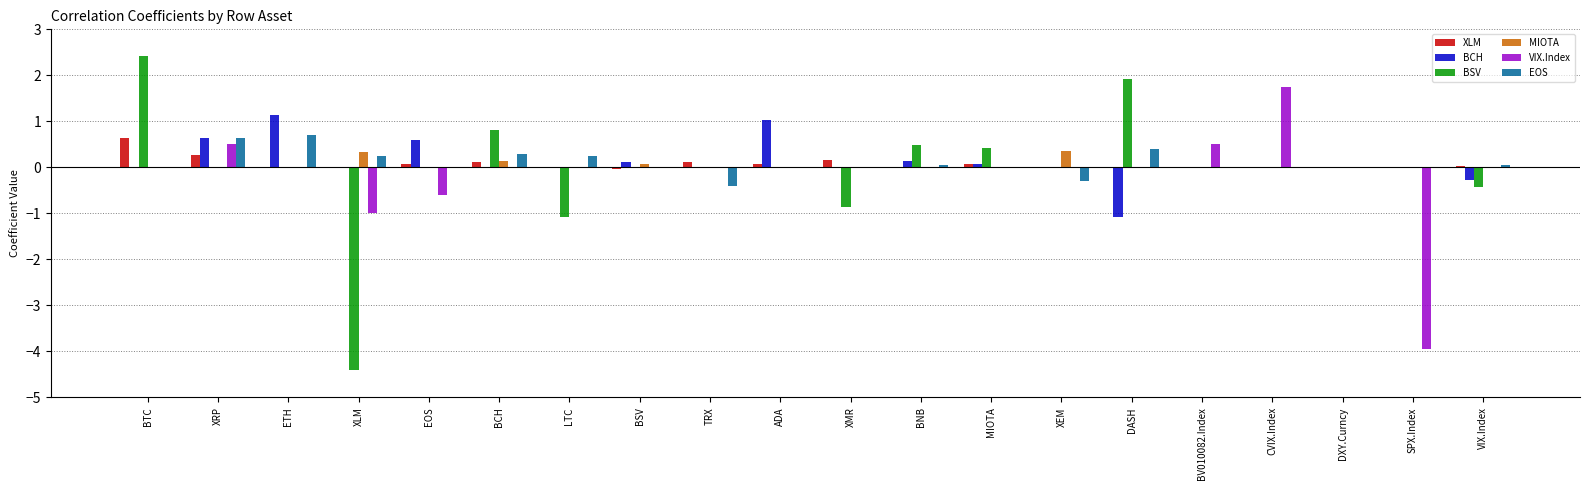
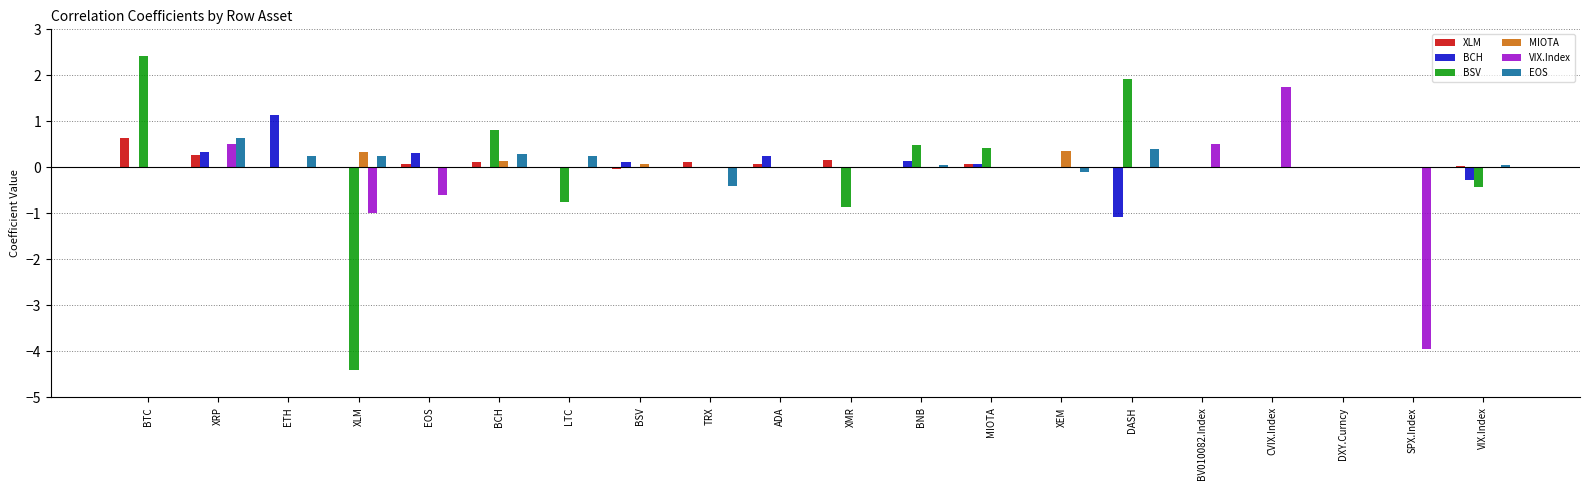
  {
    "XLM": {
      "BTC": 0.6,
      "XRP": 0.3,
      "ETH": 0.0,
      "XLM": 0.0,
      "EOS": 0.1,
      "BCH": 0.1,
      "LTC": 0.0,
      "TRX": 0.1,
      "ADA": 0.1,
      "XMR": 0.1,
      "BNB": 0.0,
      "MIOTA": 0.1,
      "XEM": 0.0,
      "DASH": 0.0,
      "BV010082.Index": 0.0,
      "CVIX.Index": 0.0,
      "DXY.Curncy": 0.0,
      "SPX.Index": 0.0
    },
    "BCH": {
      "BTC": 0.0,
-     "XRP": 0.6,
+     "XRP": 0.3,
      "ETH": 1.1,
      "XLM": 0.0,
-     "EOS": 0.6,
+     "EOS": 0.3,
      "BCH": 0.0,
      "LTC": 0.0,
      "BSV": 0.1,
      "TRX": 0.0,
-     "ADA": 1.0,
+     "ADA": 0.2,
      "XMR": 0.0,
      "BNB": 0.1,
      "MIOTA": 0.1,
      "XEM": 0.0,
      "DASH": -1.1,
      "BV010082.Index": 0.0,
      "CVIX.Index": 0.0,
      "DXY.Curncy": 0.0,
      "SPX.Index": 0.0,
      "VIX.Index": -0.3
    },
    "BSV": {
      "BTC": 2.4,
      "XRP": 0.0,
      "ETH": 0.0,
      "XLM": -4.4,
      "EOS": 0.0,
      "BCH": 0.8,
-     "LTC": -1.1,
+     "LTC": -0.8,
      "BSV": 0.0,
      "TRX": 0.0,
      "ADA": 0.0,
      "XMR": -0.9,
      "BNB": 0.5,
      "MIOTA": 0.4,
      "XEM": 0.0,
      "DASH": 1.9,
      "BV010082.Index": 0.0,
      "CVIX.Index": 0.0,
      "DXY.Curncy": 0.0,
      "SPX.Index": 0.0,
      "VIX.Index": -0.4
    },
    "MIOTA": {
      "BTC": 0.0,
      "XRP": 0.0,
      "ETH": 0.0,
      "XLM": 0.3,
      "EOS": 0.0,
      "BCH": 0.1,
      "LTC": 0.0,
      "BSV": 0.1,
      "TRX": 0.0,
      "ADA": 0.0,
      "XMR": 0.0,
      "BNB": 0.0,
      "MIOTA": 0.0,
      "XEM": 0.4,
      "DASH": 0.0,
      "BV010082.Index": 0.0,
      "CVIX.Index": 0.0,
      "DXY.Curncy": 0.0,
      "SPX.Index": 0.0,
      "VIX.Index": 0.0
    },
    "VIX.Index": {
      "BTC": 0.0,
      "XRP": 0.5,
      "ETH": 0.0,
      "XLM": -1.0,
      "EOS": -0.6,
      "BCH": 0.0,
      "LTC": 0.0,
      "BSV": 0.0,
      "TRX": 0.0,
      "ADA": 0.0,
      "XMR": 0.0,
      "BNB": 0.0,
      "MIOTA": 0.0,
      "DASH": 0.0,
      "BV010082.Index": 0.5,
      "CVIX.Index": 1.7,
      "DXY.Curncy": 0.0,
      "SPX.Index": -3.9,
      "VIX.Index": 0.0
    },
    "EOS": {
      "BTC": 0.0,
      "XRP": 0.6,
-     "ETH": 0.7,
+     "ETH": 0.2,
      "XLM": 0.3,
      "EOS": 0.0,
      "BCH": 0.3,
      "LTC": 0.3,
      "BSV": 0.0,
      "TRX": -0.4,
      "ADA": 0.0,
      "XMR": 0.0,
      "MIOTA": 0.0,
-     "XEM": -0.3,
+     "XEM": -0.1,
      "DASH": 0.4,
      "BV010082.Index": 0.0,
      "CVIX.Index": 0.0,
      "DXY.Curncy": 0.0,
      "SPX.Index": 0.0
    }
  }
